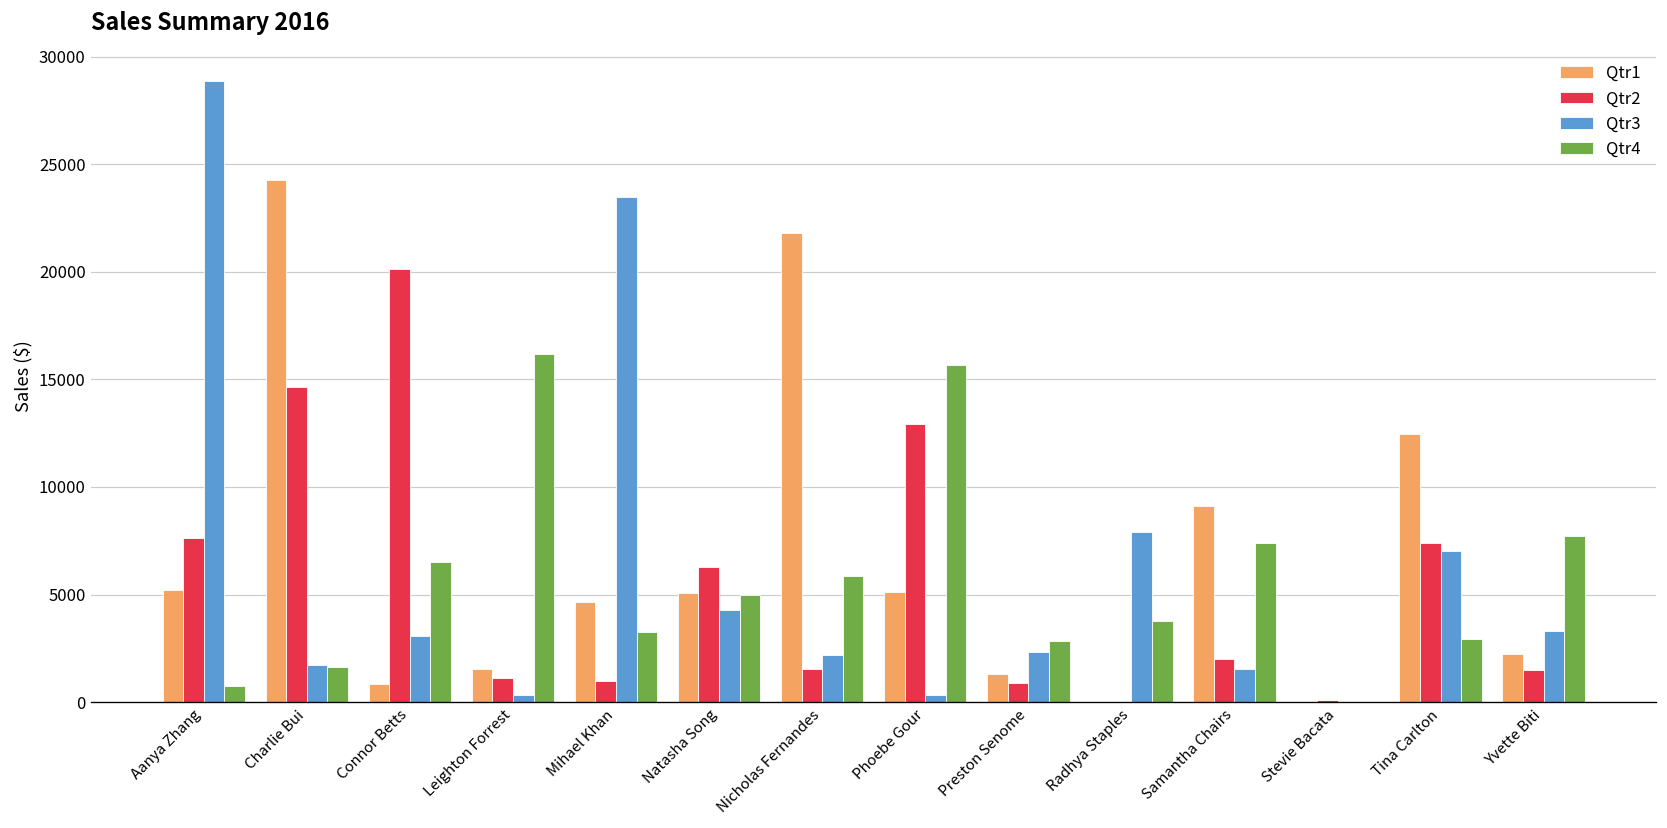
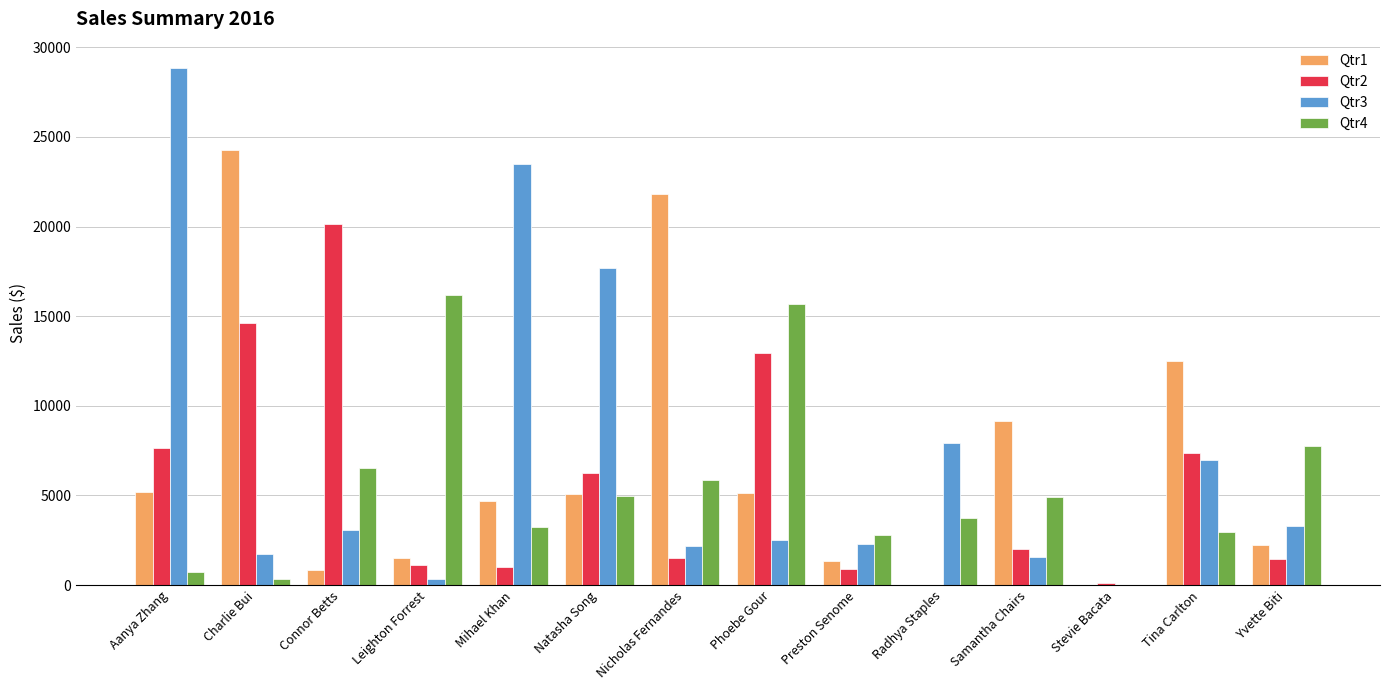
  {
    "Qtr1": {
      "Aanya Zhang": 5200,
      "Charlie Bui": 24300,
      "Connor Betts": 900,
      "Leighton Forrest": 1500,
      "Mihael Khan": 4700,
      "Natasha Song": 5100,
      "Nicholas Fernandes": 21800,
      "Phoebe Gour": 5100,
      "Preston Senome": 1300,
      "Radhya Staples": 0,
      "Samantha Chairs": 9100,
      "Stevie Bacata": 0,
      "Tina Carlton": 12500,
      "Yvette Biti": 2300
    },
    "Qtr2": {
      "Aanya Zhang": 7600,
      "Charlie Bui": 14600,
      "Connor Betts": 20100,
      "Leighton Forrest": 1100,
      "Mihael Khan": 1000,
      "Natasha Song": 6300,
      "Nicholas Fernandes": 1500,
      "Phoebe Gour": 12900,
      "Preston Senome": 900,
      "Samantha Chairs": 2000,
      "Tina Carlton": 7400,
      "Yvette Biti": 1500
    },
    "Qtr3": {
      "Aanya Zhang": 28900,
      "Charlie Bui": 1700,
      "Connor Betts": 3100,
      "Leighton Forrest": 300,
      "Mihael Khan": 23500,
-     "Natasha Song": 4300,
+     "Natasha Song": 17700,
      "Nicholas Fernandes": 2200,
-     "Phoebe Gour": 400,
+     "Phoebe Gour": 2500,
      "Preston Senome": 2300,
      "Radhya Staples": 7900,
      "Samantha Chairs": 1500,
      "Stevie Bacata": 0,
      "Tina Carlton": 7000,
      "Yvette Biti": 3300
    },
    "Qtr4": {
      "Aanya Zhang": 700,
-     "Charlie Bui": 1700,
+     "Charlie Bui": 400,
      "Connor Betts": 6500,
      "Leighton Forrest": 16200,
      "Mihael Khan": 3200,
      "Natasha Song": 5000,
      "Nicholas Fernandes": 5900,
      "Phoebe Gour": 15700,
      "Preston Senome": 2800,
      "Radhya Staples": 3800,
-     "Samantha Chairs": 7400,
+     "Samantha Chairs": 4900,
      "Stevie Bacata": 0,
      "Tina Carlton": 3000,
      "Yvette Biti": 7700
    }
  }
